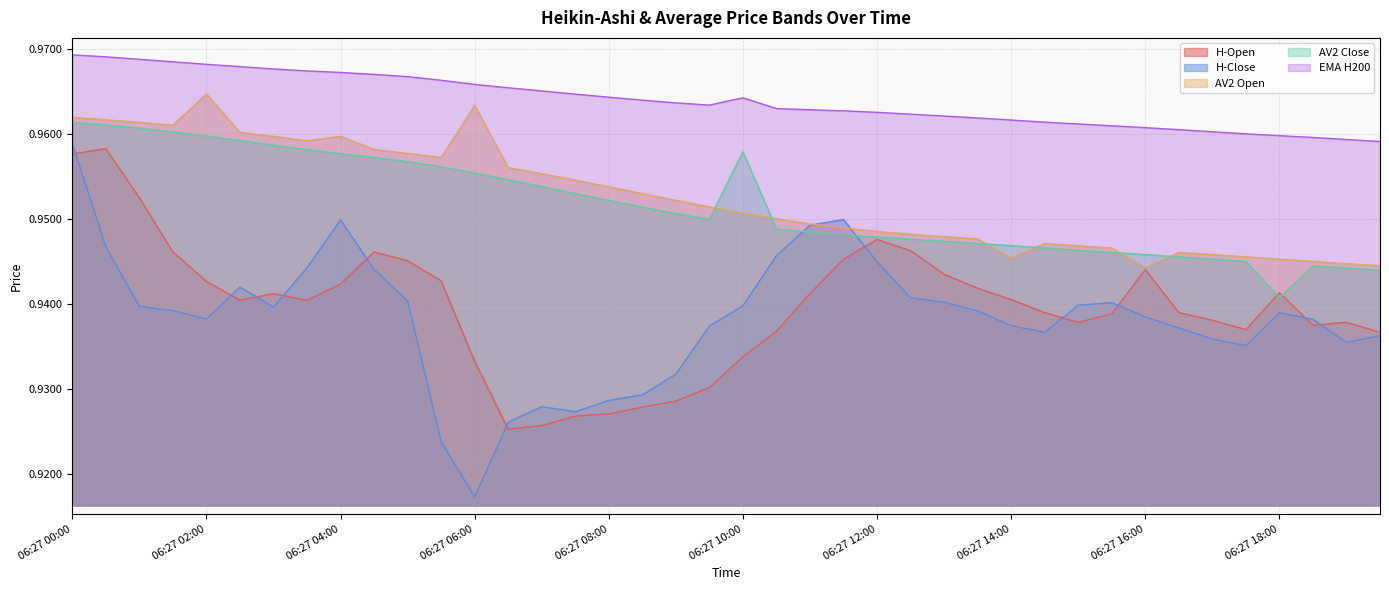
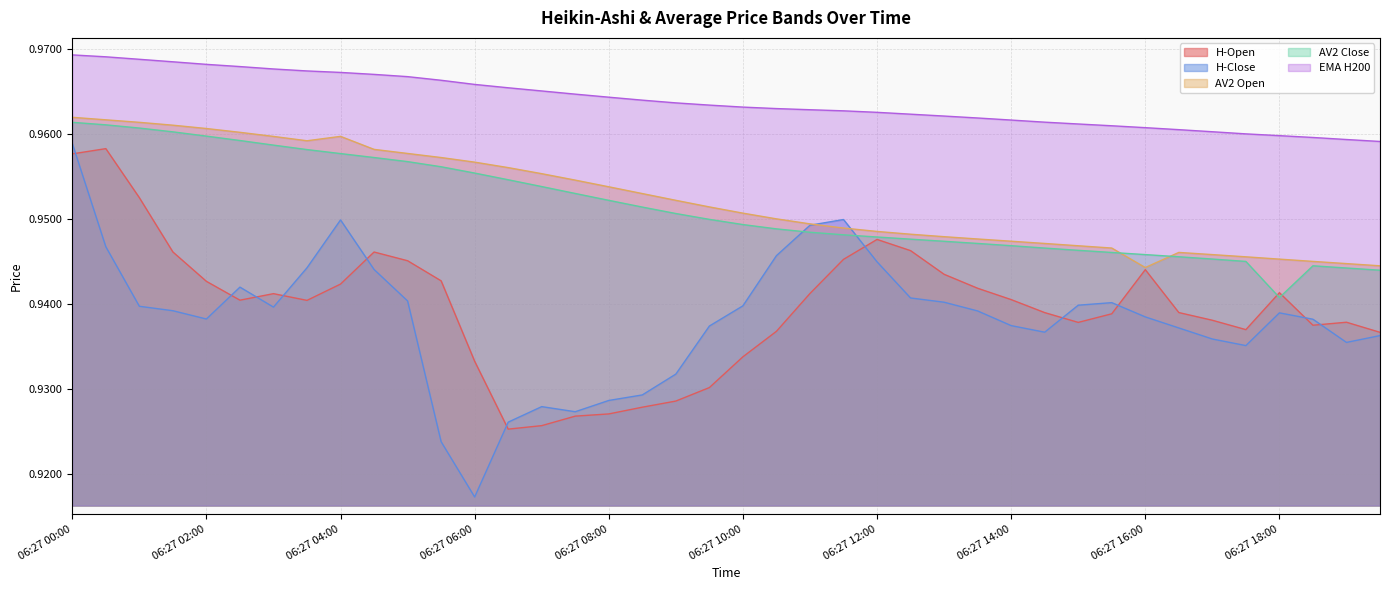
  {
    "H-Open": {
      "06:27 00:00": 0.958,
      "06:27 02:00": 0.943,
      "06:27 04:00": 0.942,
      "06:27 06:00": 0.933,
      "06:27 08:00": 0.927,
      "06:27 10:00": 0.934,
      "06:27 14:00": 0.941,
      "06:27 18:00": 0.941
    },
    "H-Close": {
      "06:27 00:00": 0.959,
      "06:27 02:00": 0.938,
      "06:27 04:00": 0.950,
      "06:27 06:00": 0.917,
      "06:27 08:00": 0.929,
      "06:27 10:00": 0.940,
      "06:27 12:00": 0.945,
      "06:27 14:00": 0.938,
      "06:27 16:00": 0.939,
      "06:27 18:00": 0.939
    },
    "AV2 Open": {
      "06:27 00:00": 0.962,
-     "06:27 02:00": 0.965,
+     "06:27 02:00": 0.961,
      "06:27 04:00": 0.960,
-     "06:27 06:00": 0.963,
+     "06:27 06:00": 0.957,
      "06:27 08:00": 0.954,
      "06:27 10:00": 0.951,
      "06:27 12:00": 0.949,
-     "06:27 14:00": 0.945,
+     "06:27 14:00": 0.947,
      "06:27 18:00": 0.945
    },
    "AV2 Close": {
      "06:27 00:00": 0.961,
      "06:27 02:00": 0.960,
      "06:27 04:00": 0.958,
      "06:27 06:00": 0.955,
      "06:27 08:00": 0.952,
-     "06:27 10:00": 0.958,
+     "06:27 10:00": 0.949,
      "06:27 14:00": 0.947,
      "06:27 16:00": 0.946,
      "06:27 18:00": 0.941
    },
    "EMA H200": {
      "06:27 00:00": 0.969,
      "06:27 02:00": 0.968,
      "06:27 04:00": 0.967,
      "06:27 06:00": 0.966,
      "06:27 08:00": 0.964,
-     "06:27 10:00": 0.964,
+     "06:27 10:00": 0.963,
      "06:27 12:00": 0.963,
      "06:27 14:00": 0.962,
      "06:27 16:00": 0.961,
      "06:27 18:00": 0.960
    }
  }
